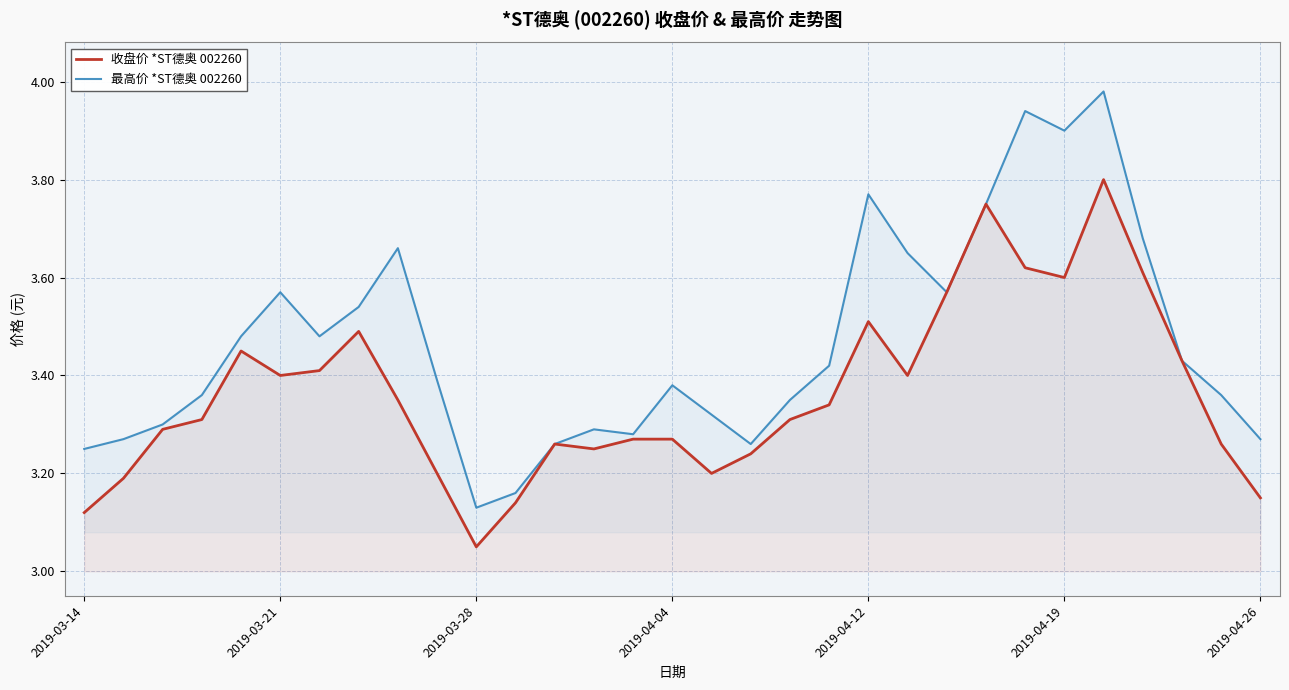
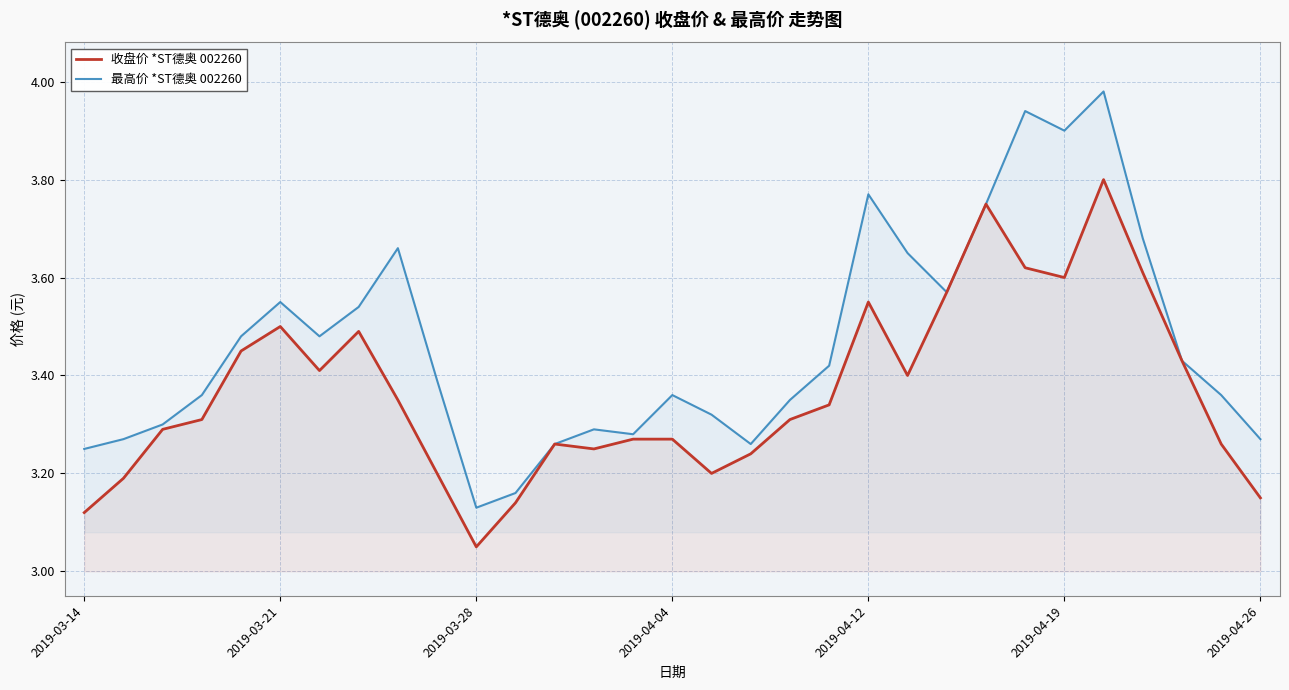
  {
    "收盘价 *ST德奥 002260": {
      "2019-03-14": 3.12,
-     "2019-03-21": 3.4,
+     "2019-03-21": 3.5,
      "2019-03-28": 3.05,
      "2019-04-04": 3.27,
-     "2019-04-12": 3.51,
+     "2019-04-12": 3.55,
      "2019-04-19": 3.60,
      "2019-04-26": 3.15
    },
    "最高价 *ST德奥 002260": {
      "2019-03-14": 3.25,
-     "2019-03-21": 3.57,
+     "2019-03-21": 3.55,
      "2019-03-28": 3.13,
-     "2019-04-04": 3.38,
+     "2019-04-04": 3.36,
      "2019-04-12": 3.77,
      "2019-04-19": 3.90,
      "2019-04-26": 3.27
    }
  }
